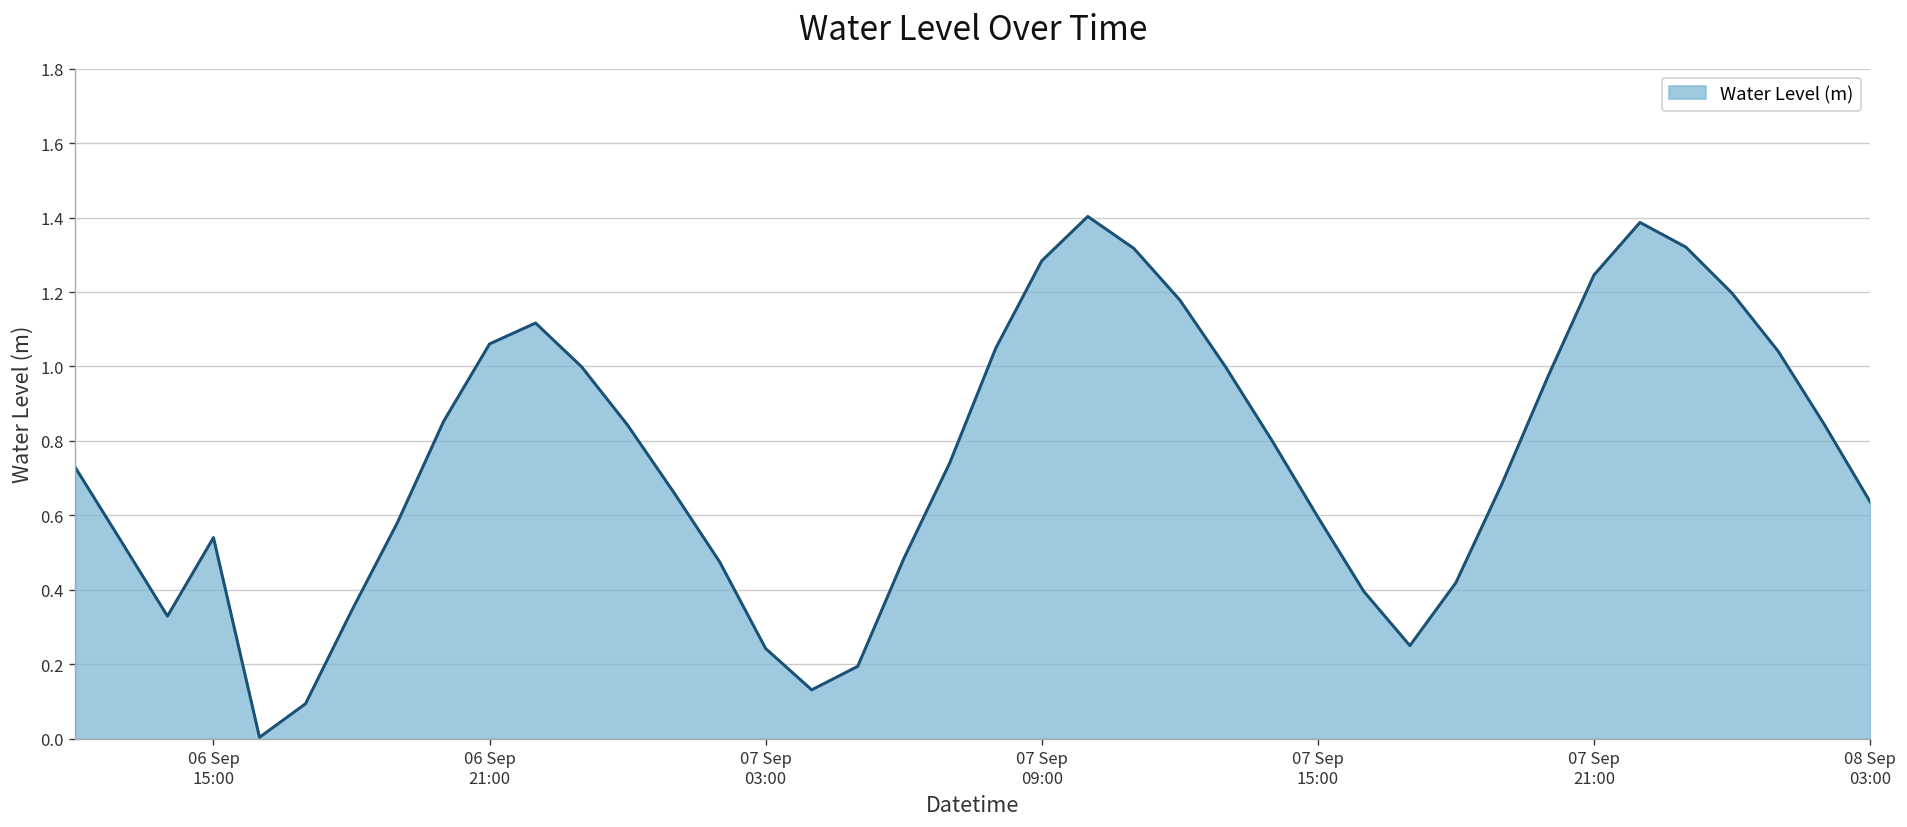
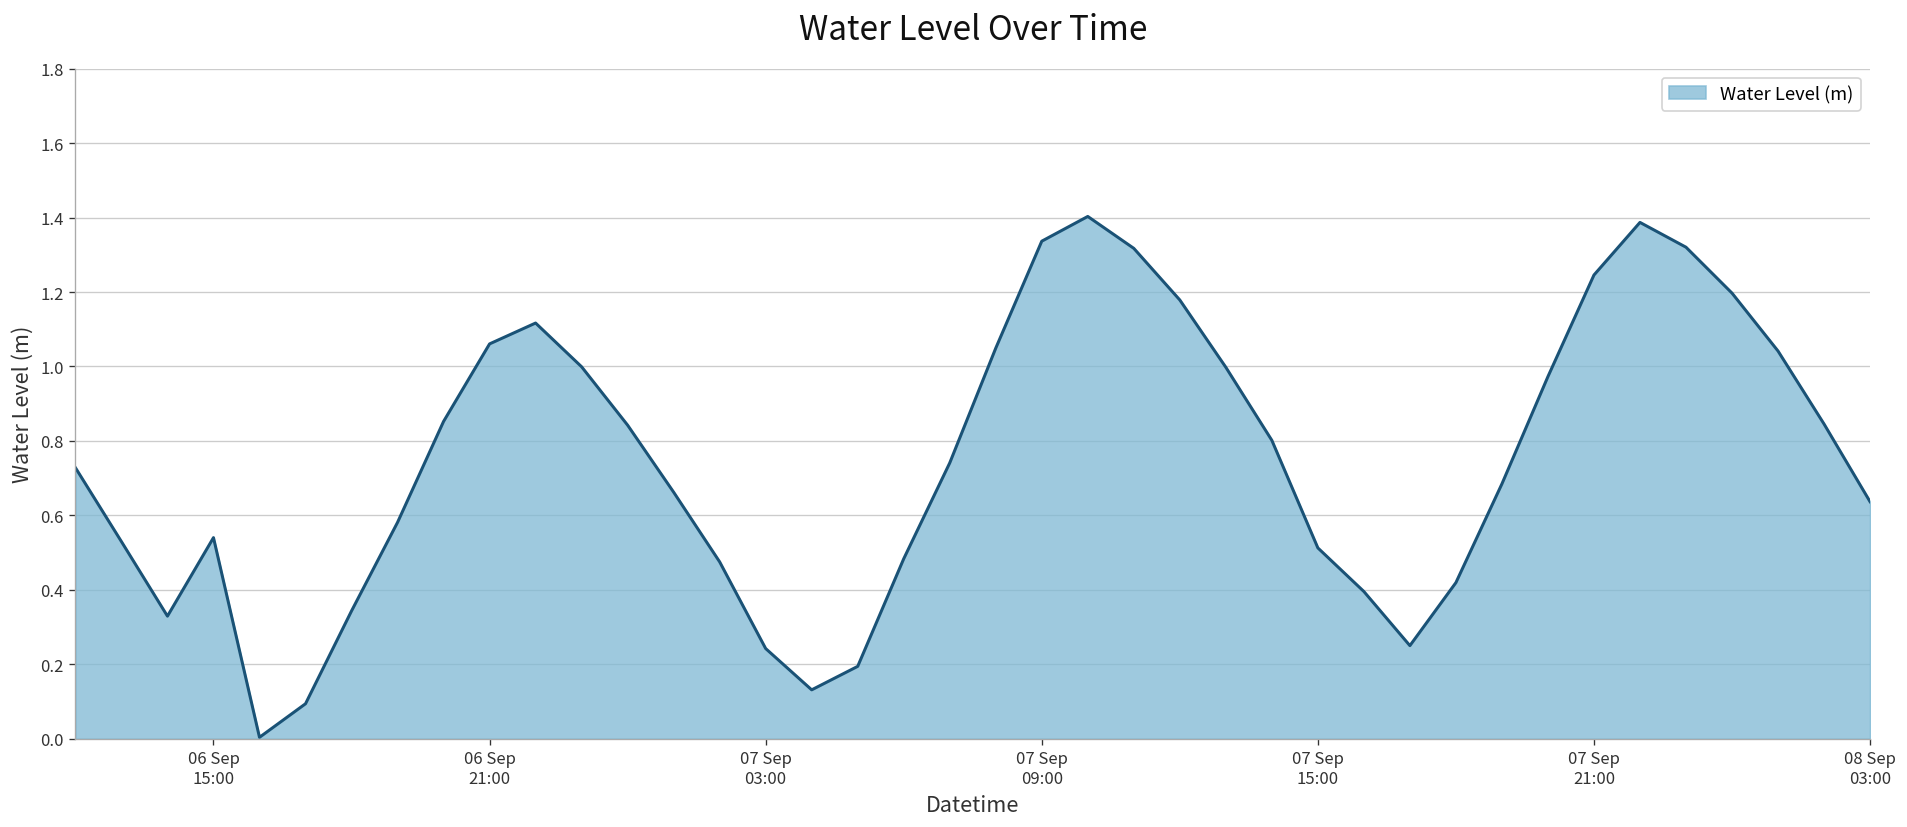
  {
    "06 Sep 15:00": 0.54,
    "06 Sep 21:00": 1.06,
    "07 Sep 03:00": 0.24,
-   "07 Sep 09:00": 1.28,
-   "07 Sep 15:00": 0.60,
+   "07 Sep 09:00": 1.34,
+   "07 Sep 15:00": 0.51,
    "07 Sep 21:00": 1.25,
    "08 Sep 03:00": 0.64
  }
